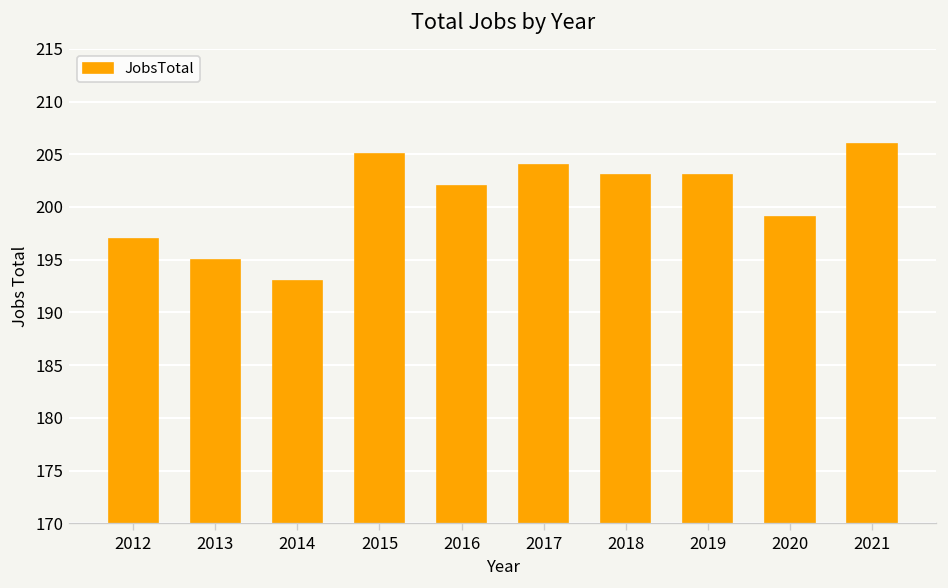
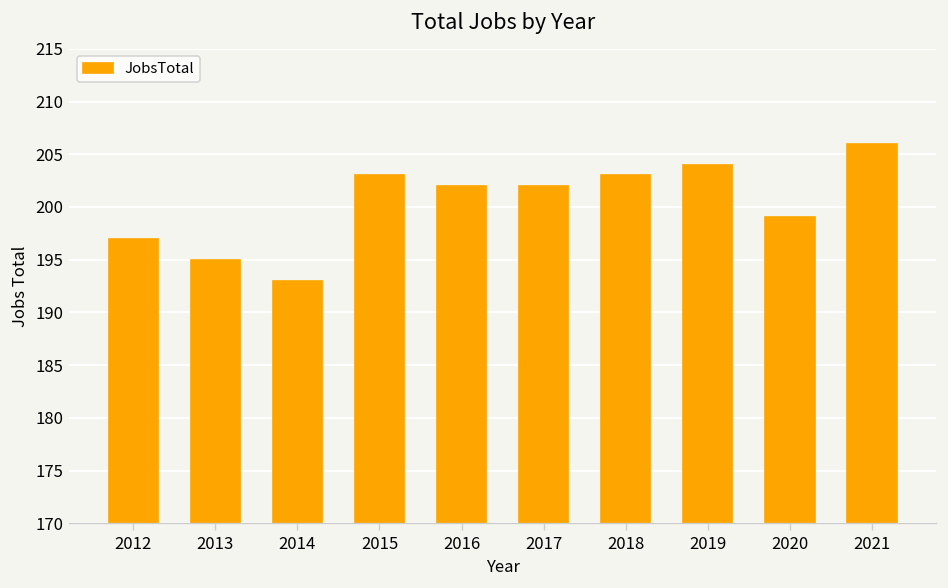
  {
    "2012": 197,
    "2013": 195,
    "2014": 193,
-   "2015": 205,
+   "2015": 203,
    "2016": 202,
-   "2017": 204,
+   "2017": 202,
    "2018": 203,
-   "2019": 203,
+   "2019": 204,
    "2020": 199,
    "2021": 206
  }
